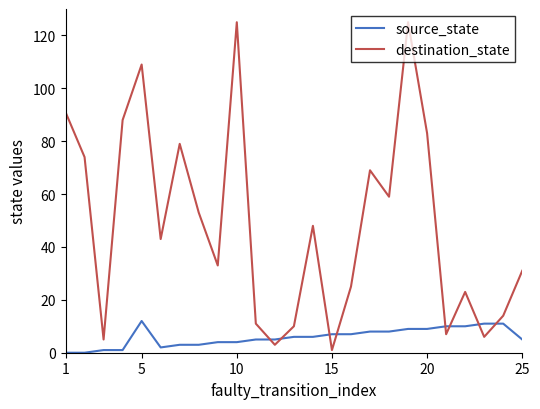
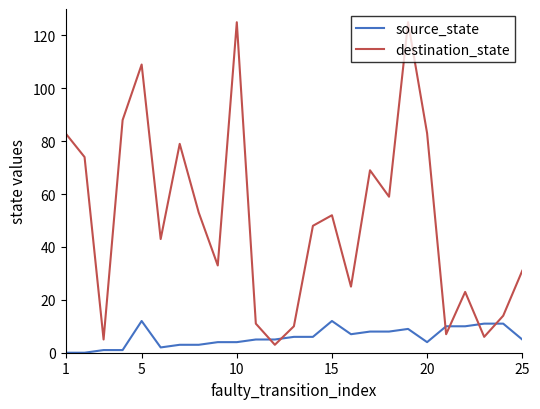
  {
    "source_state": {
      "1": 0,
      "5": 12,
      "10": 4,
-     "15": 7,
-     "20": 9,
+     "15": 12,
+     "20": 4,
      "25": 5
    },
    "destination_state": {
-     "1": 91,
+     "1": 83,
      "5": 109,
      "10": 125,
-     "15": 1,
+     "15": 52,
      "20": 83,
      "25": 31
    }
  }
